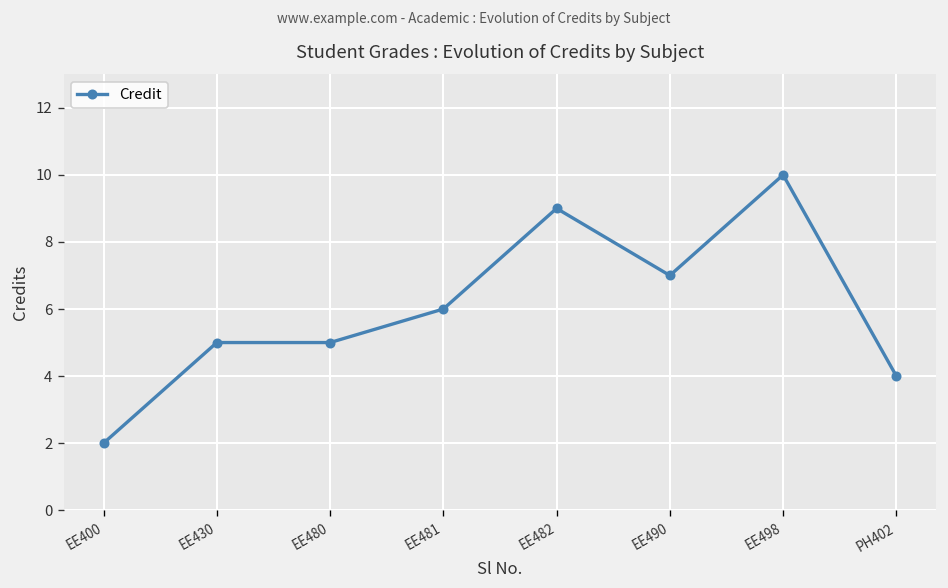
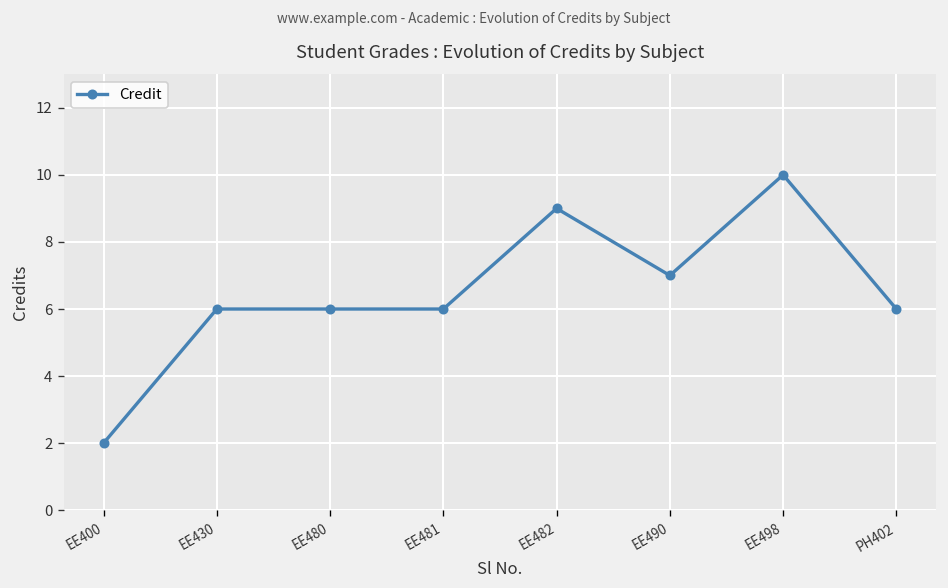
  {
    "EE400": 2,
-   "EE430": 5,
-   "EE480": 5,
+   "EE430": 6,
+   "EE480": 6,
    "EE481": 6,
    "EE482": 9,
    "EE490": 7,
    "EE498": 10,
-   "PH402": 4
+   "PH402": 6
  }
